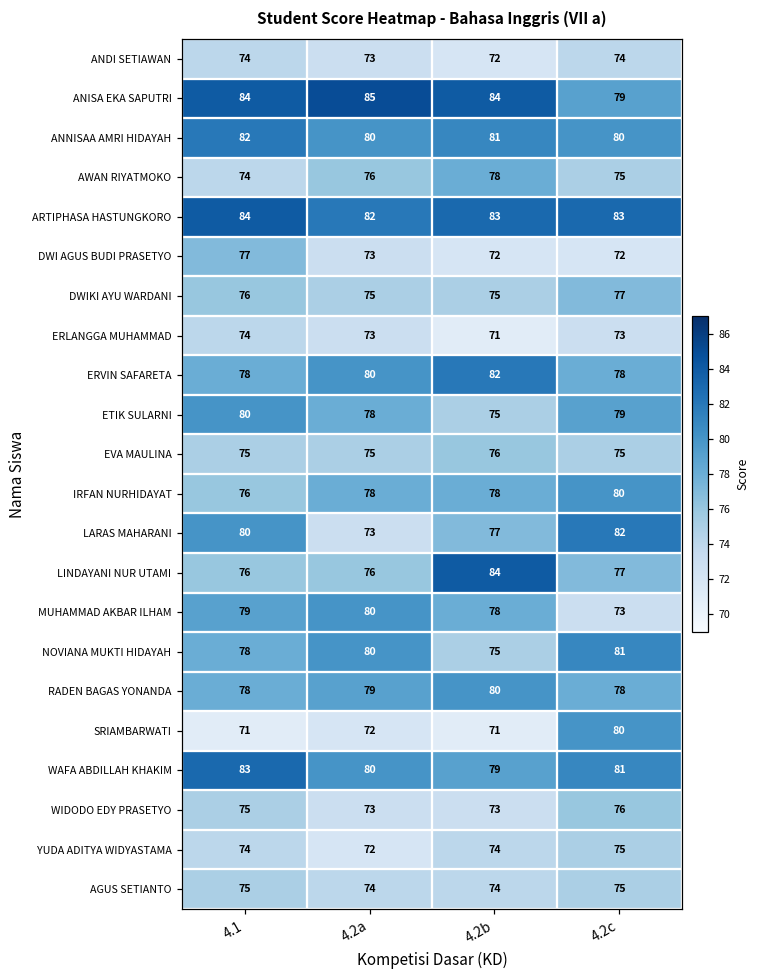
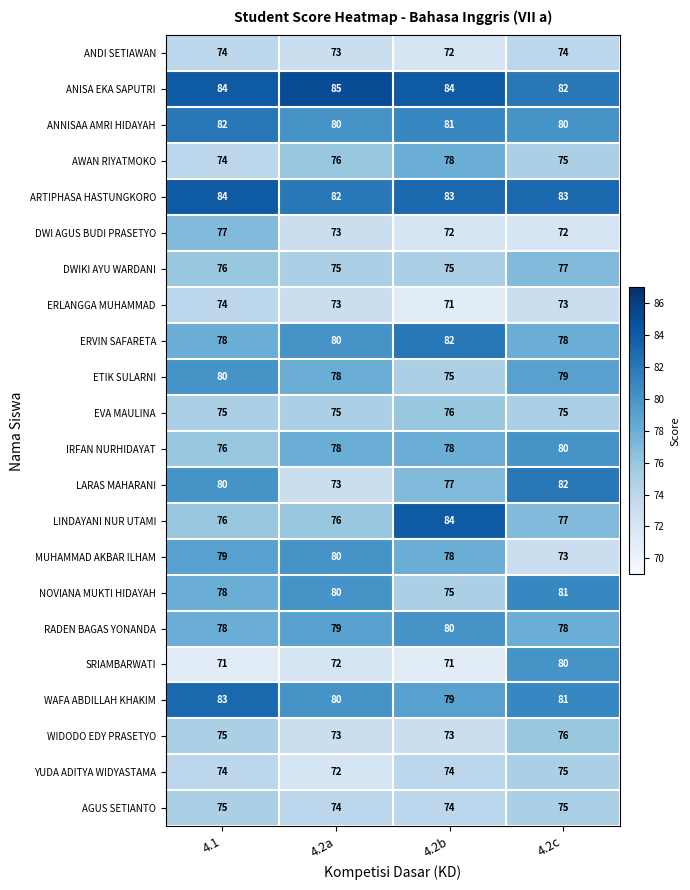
  {
    "ANDI SETIAWAN": {
      "4.1": 74,
      "4.2a": 73,
      "4.2b": 72,
      "4.2c": 74
    },
    "ANISA EKA SAPUTRI": {
      "4.1": 84,
      "4.2a": 85,
      "4.2b": 84,
-     "4.2c": 79
+     "4.2c": 82
    },
    "ANNISAA AMRI HIDAYAH": {
      "4.1": 82,
      "4.2a": 80,
      "4.2b": 81,
      "4.2c": 80
    },
    "AWAN RIYATMOKO": {
      "4.1": 74,
      "4.2a": 76,
      "4.2b": 78,
      "4.2c": 75
    },
    "ARTIPHASA HASTUNGKORO": {
      "4.1": 84,
      "4.2a": 82,
      "4.2b": 83,
      "4.2c": 83
    },
    "DWI AGUS BUDI PRASETYO": {
      "4.1": 77,
      "4.2a": 73,
      "4.2b": 72,
      "4.2c": 72
    },
    "DWIKI AYU WARDANI": {
      "4.1": 76,
      "4.2a": 75,
      "4.2b": 75,
      "4.2c": 77
    },
    "ERLANGGA MUHAMMAD": {
      "4.1": 74,
      "4.2a": 73,
      "4.2b": 71,
      "4.2c": 73
    },
    "ERVIN SAFARETA": {
      "4.1": 78,
      "4.2a": 80,
      "4.2b": 82,
      "4.2c": 78
    },
    "ETIK SULARNI": {
      "4.1": 80,
      "4.2a": 78,
      "4.2b": 75,
      "4.2c": 79
    },
    "EVA MAULINA": {
      "4.1": 75,
      "4.2a": 75,
      "4.2b": 76,
      "4.2c": 75
    },
    "IRFAN NURHIDAYAT": {
      "4.1": 76,
      "4.2a": 78,
      "4.2b": 78,
      "4.2c": 80
    },
    "LARAS MAHARANI": {
      "4.1": 80,
      "4.2a": 73,
      "4.2b": 77,
      "4.2c": 82
    },
    "LINDAYANI NUR UTAMI": {
      "4.1": 76,
      "4.2a": 76,
      "4.2b": 84,
      "4.2c": 77
    },
    "MUHAMMAD AKBAR ILHAM": {
      "4.1": 79,
      "4.2a": 80,
      "4.2b": 78,
      "4.2c": 73
    },
    "NOVIANA MUKTI HIDAYAH": {
      "4.1": 78,
      "4.2a": 80,
      "4.2b": 75,
      "4.2c": 81
    },
    "RADEN BAGAS YONANDA": {
      "4.1": 78,
      "4.2a": 79,
      "4.2b": 80,
      "4.2c": 78
    },
    "SRIAMBARWATI": {
      "4.1": 71,
      "4.2a": 72,
      "4.2b": 71,
      "4.2c": 80
    },
    "WAFA ABDILLAH KHAKIM": {
      "4.1": 83,
      "4.2a": 80,
      "4.2b": 79,
      "4.2c": 81
    },
    "WIDODO EDY PRASETYO": {
      "4.1": 75,
      "4.2a": 73,
      "4.2b": 73,
      "4.2c": 76
    },
    "YUDA ADITYA WIDYASTAMA": {
      "4.1": 74,
      "4.2a": 72,
      "4.2b": 74,
      "4.2c": 75
    },
    "AGUS SETIANTO": {
      "4.1": 75,
      "4.2a": 74,
      "4.2b": 74,
      "4.2c": 75
    }
  }
